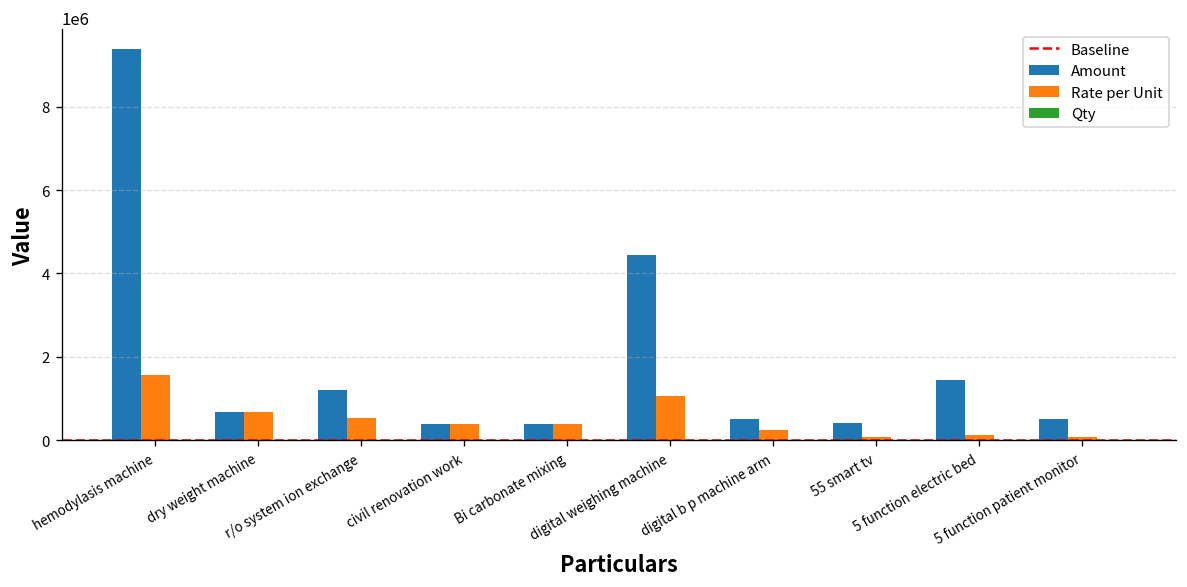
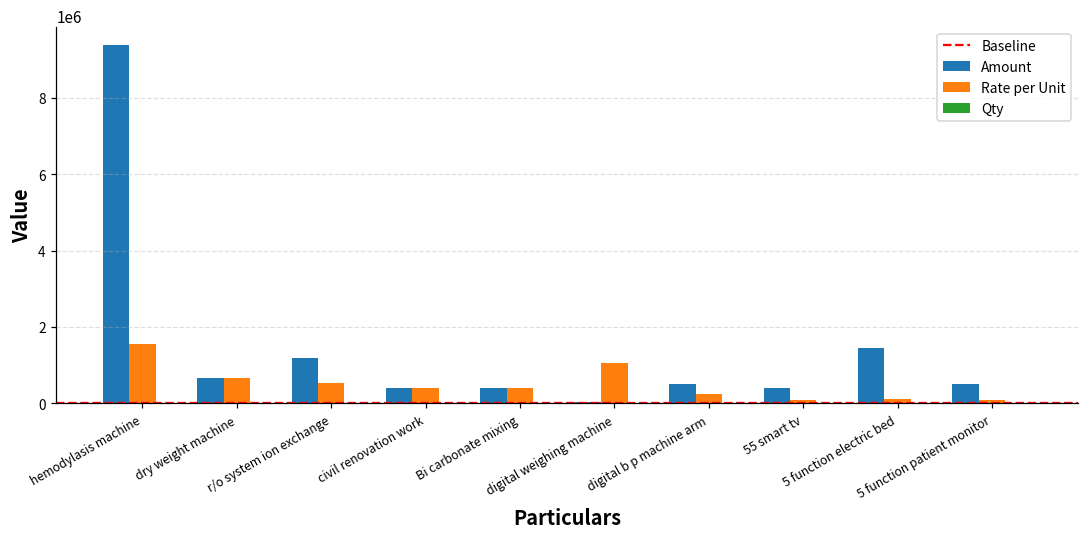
  {
    "Amount": {
      "hemodylasis machine": 9400000,
      "dry weight machine": 700000,
      "r/o system ion exchange": 1200000,
      "civil renovation work": 400000,
      "Bi carbonate mixing": 400000,
-     "digital weighing machine": 4400000,
+     "digital weighing machine": 0,
      "digital b p machine arm": 500000,
      "55 smart tv": 400000,
      "5 function electric bed": 1500000,
      "5 function patient monitor": 500000
    },
    "Rate per Unit": {
      "hemodylasis machine": 1600000,
      "dry weight machine": 700000,
      "r/o system ion exchange": 500000,
      "civil renovation work": 400000,
      "Bi carbonate mixing": 400000,
      "digital weighing machine": 1100000,
      "digital b p machine arm": 300000,
      "55 smart tv": 100000,
      "5 function electric bed": 100000,
      "5 function patient monitor": 100000
    }
  }
